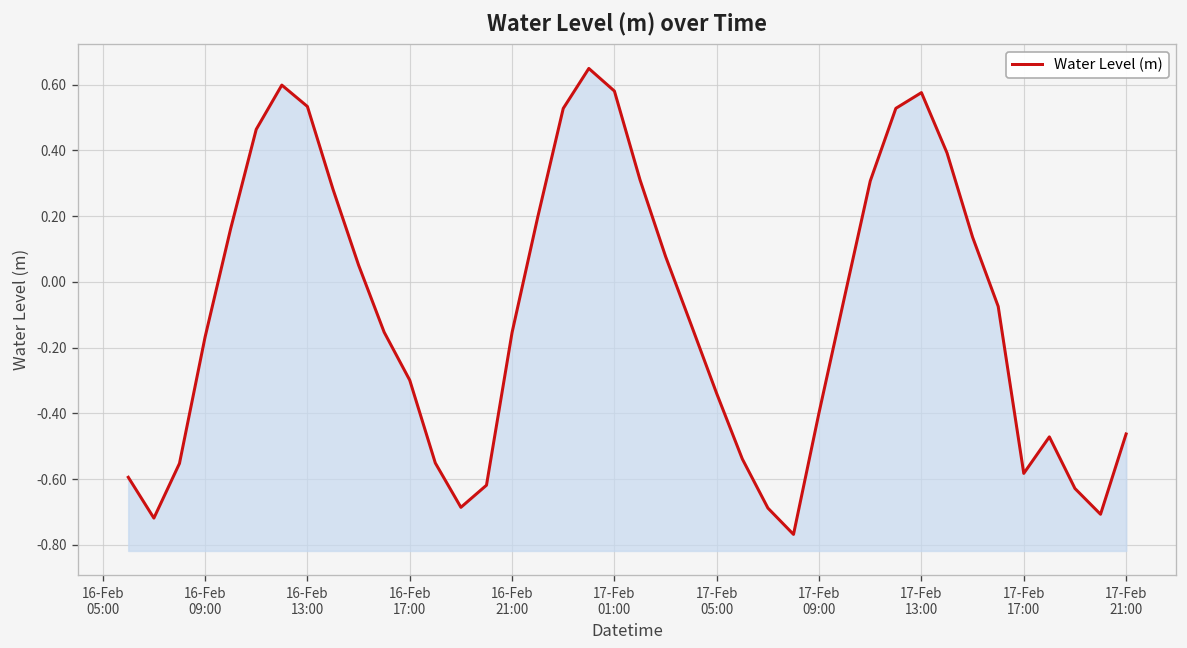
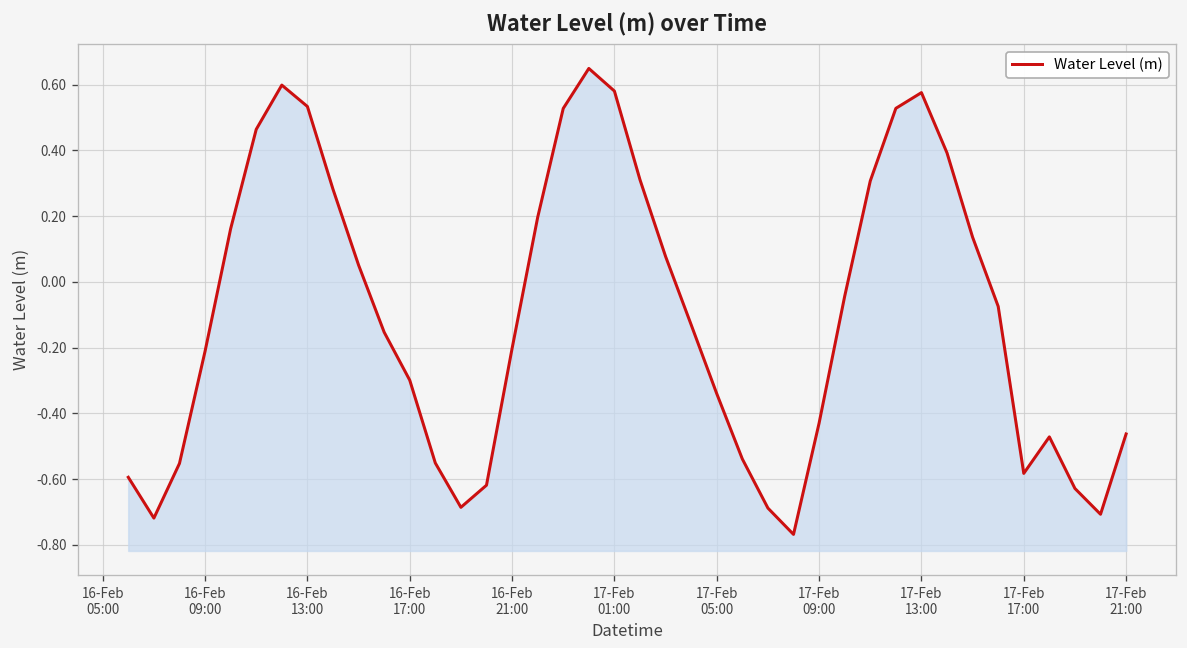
  {
-   "16-Feb 09:00": -0.17,
+   "16-Feb 09:00": -0.21,
    "16-Feb 13:00": 0.53,
    "16-Feb 17:00": -0.30,
-   "16-Feb 21:00": -0.15,
+   "16-Feb 21:00": -0.20,
    "17-Feb 01:00": 0.58,
    "17-Feb 05:00": -0.34,
-   "17-Feb 09:00": -0.40,
+   "17-Feb 09:00": -0.43,
    "17-Feb 13:00": 0.58,
    "17-Feb 17:00": -0.58,
    "17-Feb 21:00": -0.46
  }
